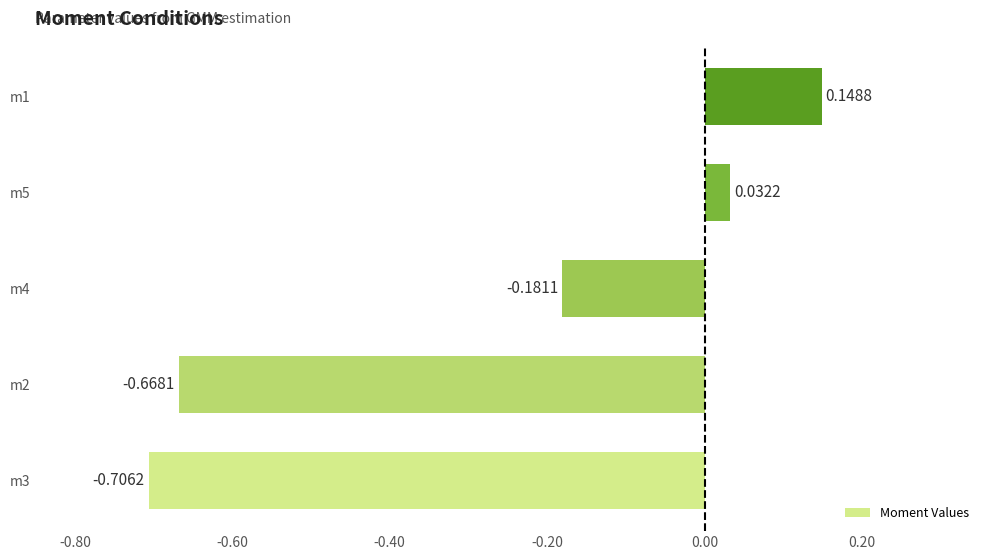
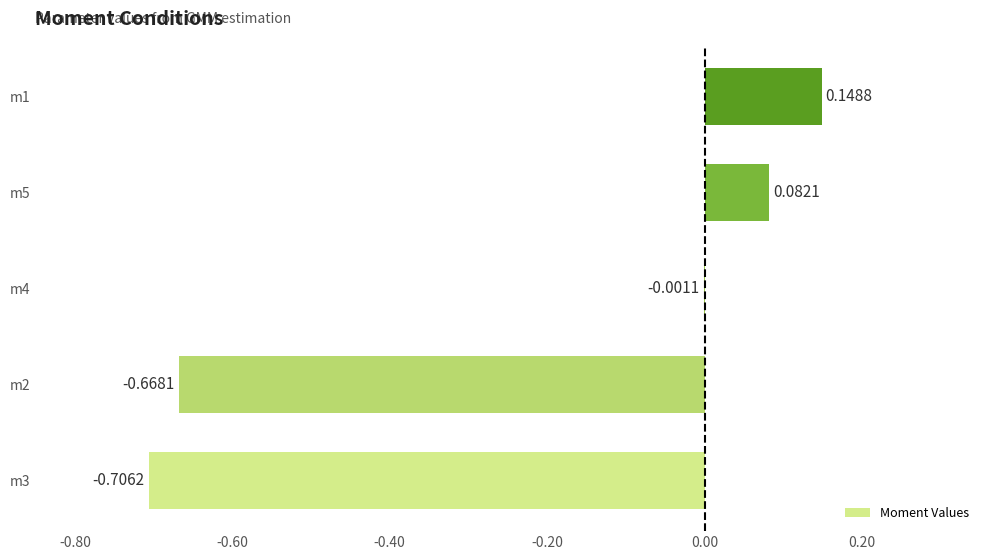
  {
    "m1": 0.1488,
-   "m5": 0.0322,
-   "m4": -0.1811,
+   "m5": 0.0821,
+   "m4": -0.0011,
    "m2": -0.6681,
    "m3": -0.7062
  }
